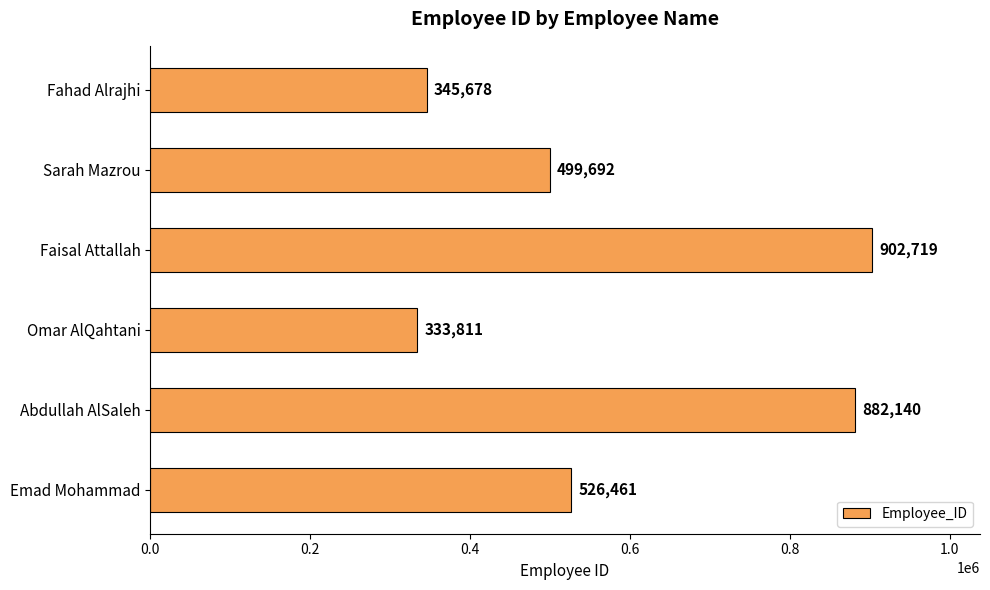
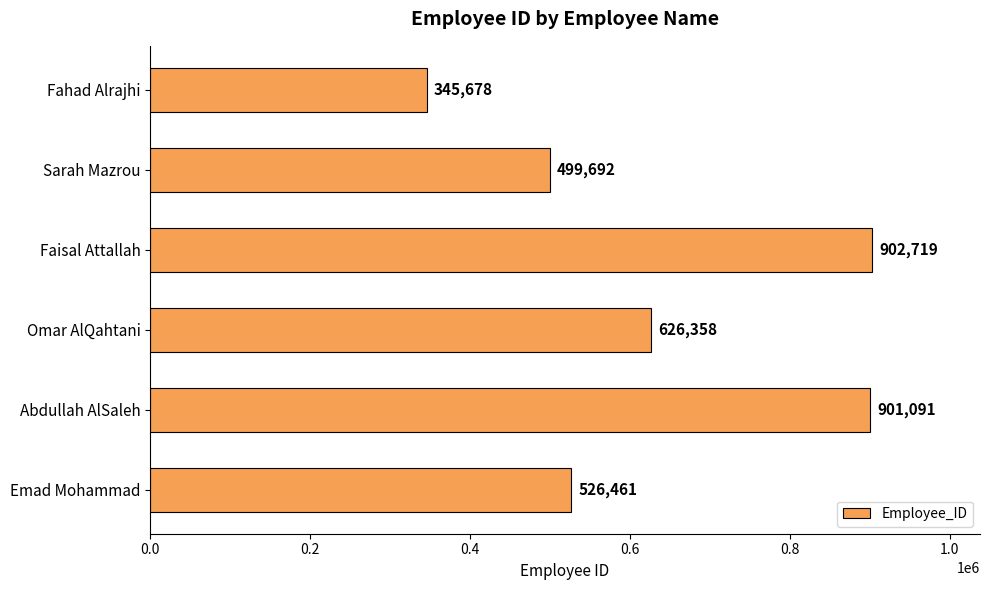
  {
    "Fahad Alrajhi": "345,678",
    "Sarah Mazrou": "499,692",
    "Faisal Attallah": "902,719",
-   "Omar AlQahtani": "333,811",
-   "Abdullah AlSaleh": "882,140",
+   "Omar AlQahtani": "626,358",
+   "Abdullah AlSaleh": "901,091",
    "Emad Mohammad": "526,461"
  }
